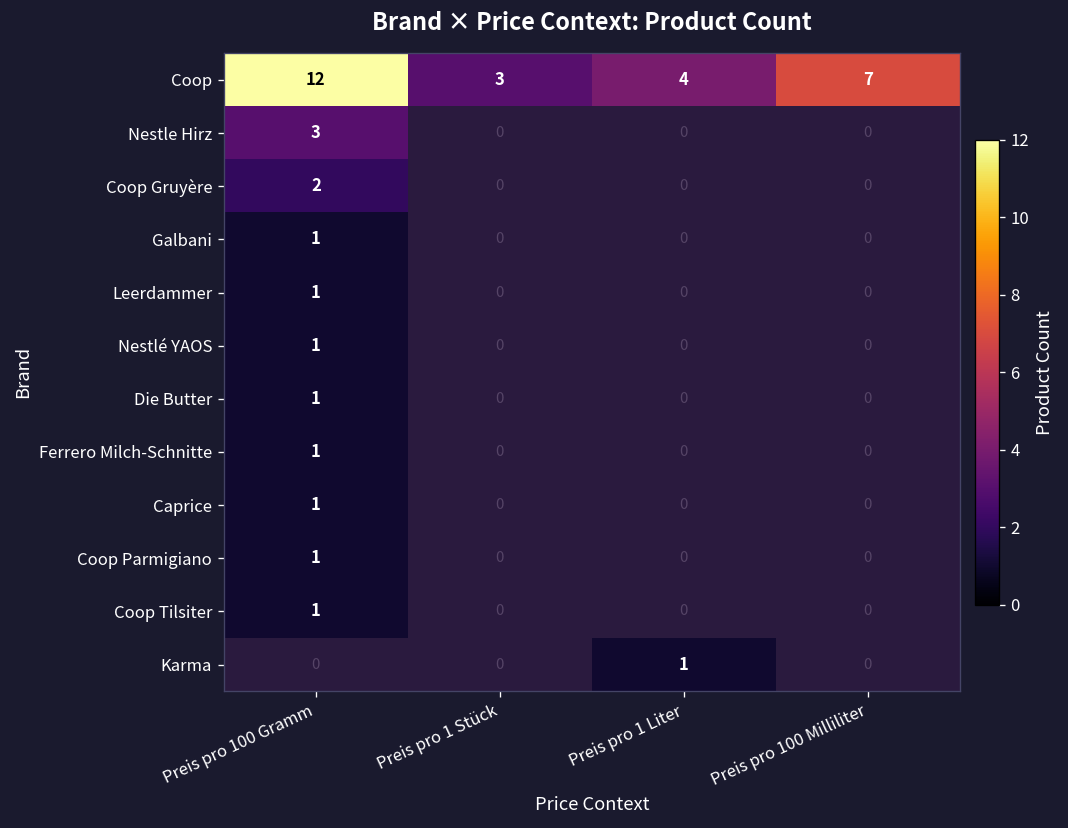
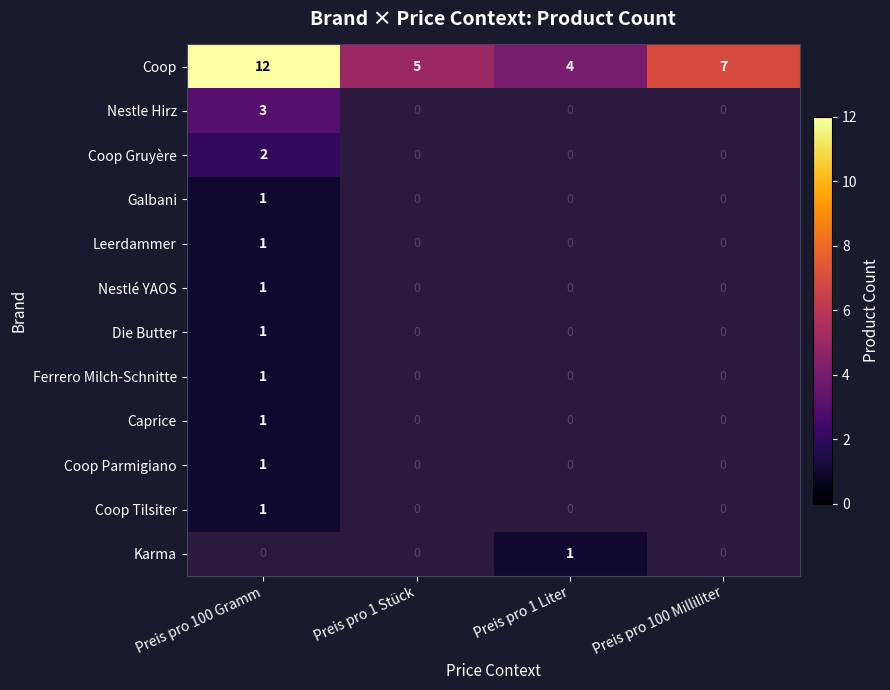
  {
    "Coop": {
      "Preis pro 100 Gramm": 12,
-     "Preis pro 1 Stück": 3,
+     "Preis pro 1 Stück": 5,
      "Preis pro 1 Liter": 4,
      "Preis pro 100 Milliliter": 7
    },
    "Nestle Hirz": {
      "Preis pro 100 Gramm": 3
    },
    "Coop Gruyère": {
      "Preis pro 100 Gramm": 2
    },
    "Galbani": {
      "Preis pro 100 Gramm": 1
    },
    "Leerdammer": {
      "Preis pro 100 Gramm": 1
    },
    "Nestlé YAOS": {
      "Preis pro 100 Gramm": 1
    },
    "Die Butter": {
      "Preis pro 100 Gramm": 1
    },
    "Ferrero Milch-Schnitte": {
      "Preis pro 100 Gramm": 1
    },
    "Caprice": {
      "Preis pro 100 Gramm": 1
    },
    "Coop Parmigiano": {
      "Preis pro 100 Gramm": 1
    },
    "Coop Tilsiter": {
      "Preis pro 100 Gramm": 1
    },
    "Karma": {
      "Preis pro 1 Liter": 1
    }
  }
